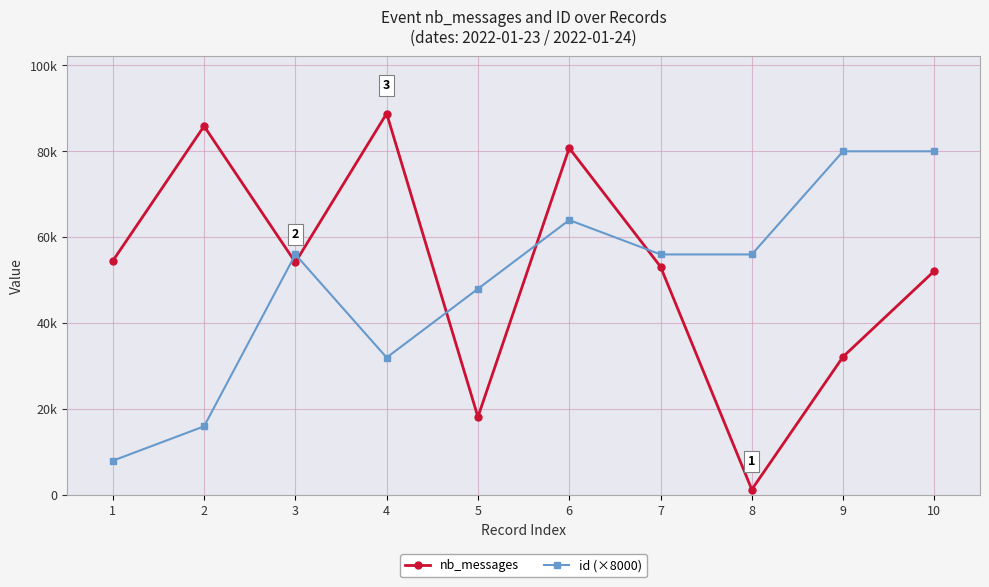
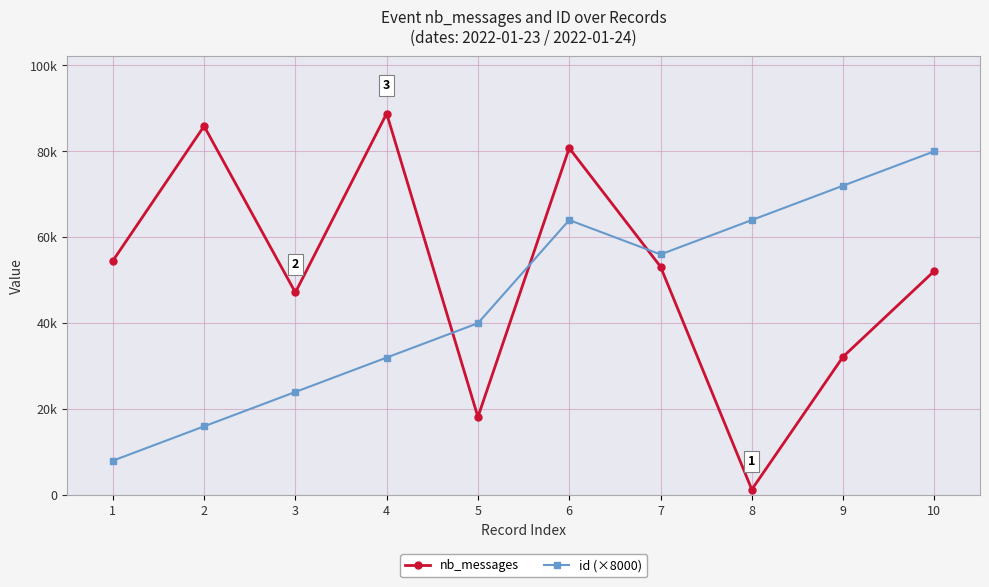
  {
    "nb_messages": {
      "1": 55000,
      "2": 86000,
-     "3": 54000,
+     "3": 47000,
      "5": 18000,
      "6": 81000,
      "7": 53000,
      "9": 32000,
      "10": 52000
    },
    "id (×8000)": {
      "1": 8000,
      "2": 16000,
-     "3": 56000,
+     "3": 24000,
      "4": 32000,
-     "5": 48000,
+     "5": 40000,
      "6": 64000,
      "7": 56000,
-     "8": 56000,
-     "9": 80000,
+     "8": 64000,
+     "9": 72000,
      "10": 80000
    }
  }
